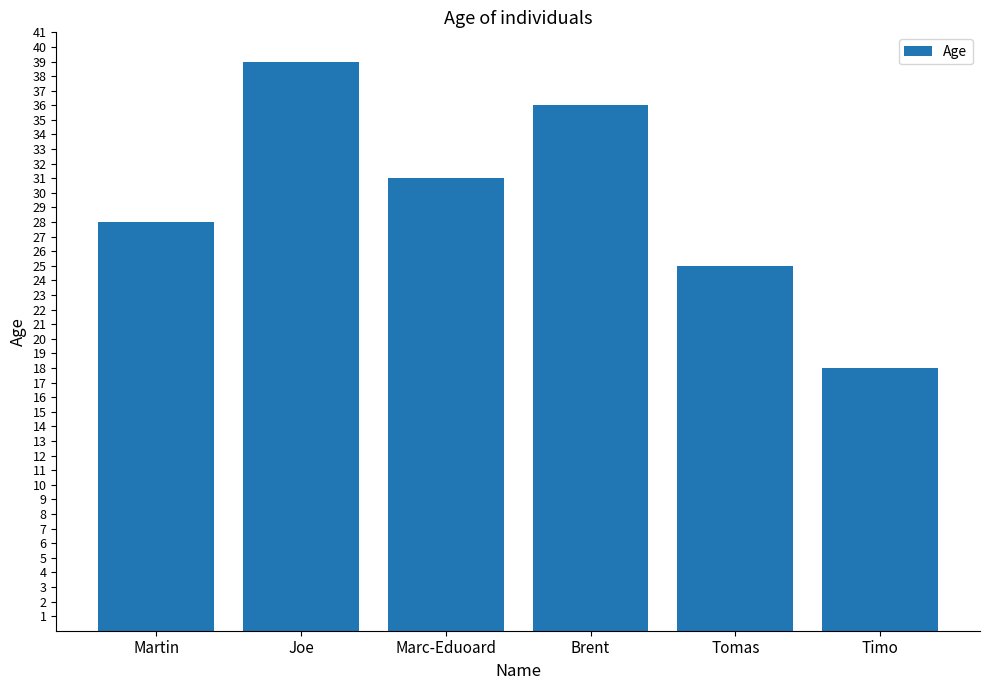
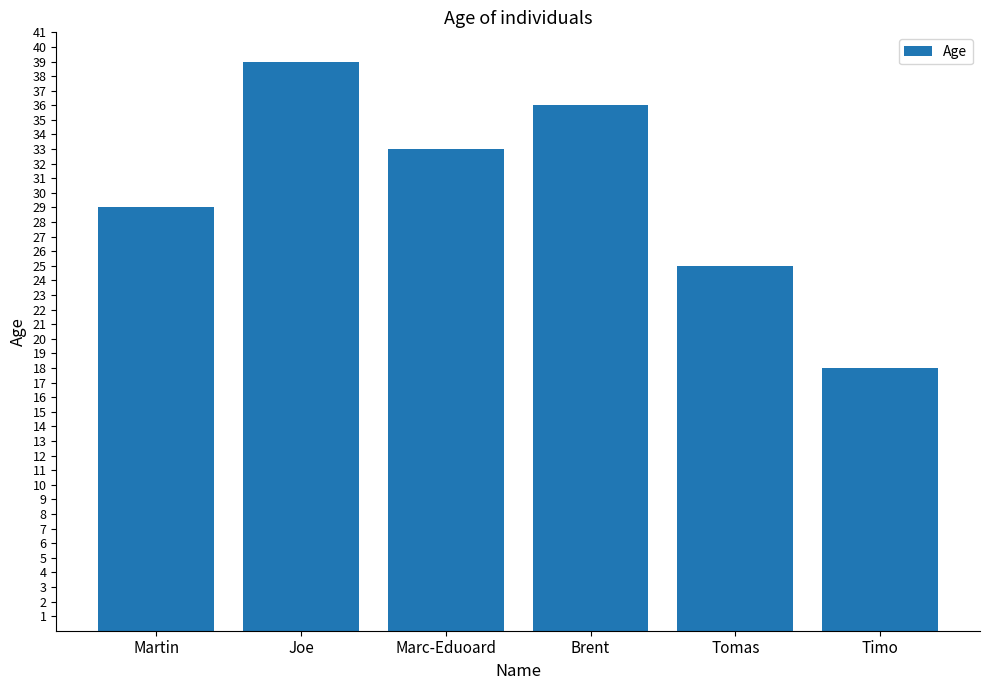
  {
-   "Martin": 28,
+   "Martin": 29,
    "Joe": 39,
-   "Marc-Eduoard": 31,
+   "Marc-Eduoard": 33,
    "Brent": 36,
    "Tomas": 25,
    "Timo": 18
  }
